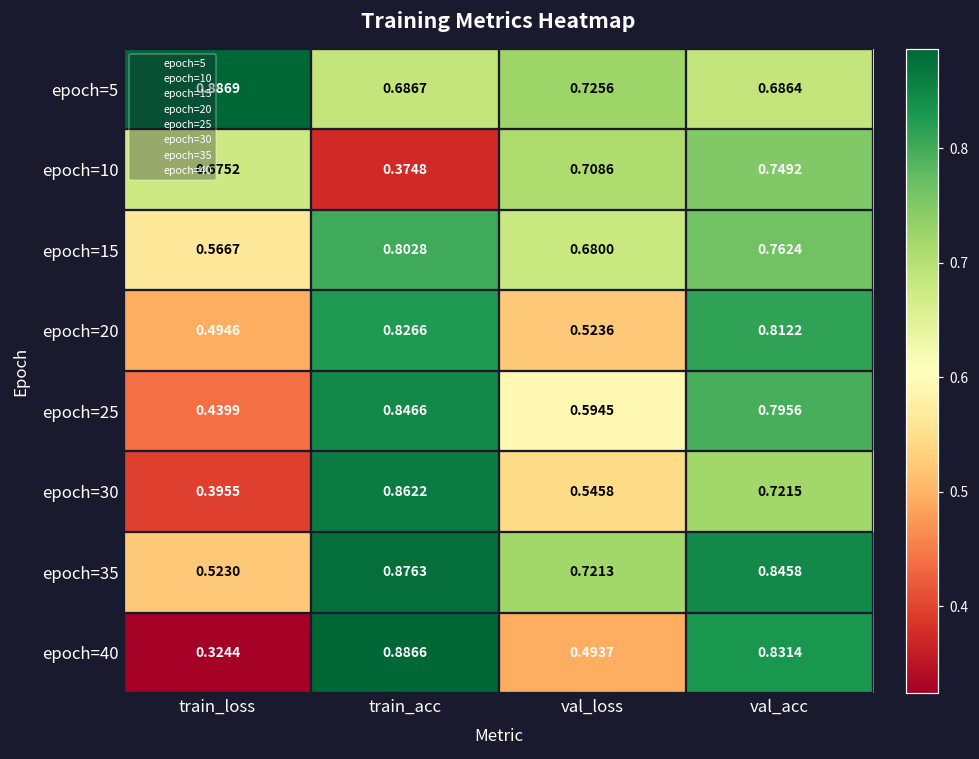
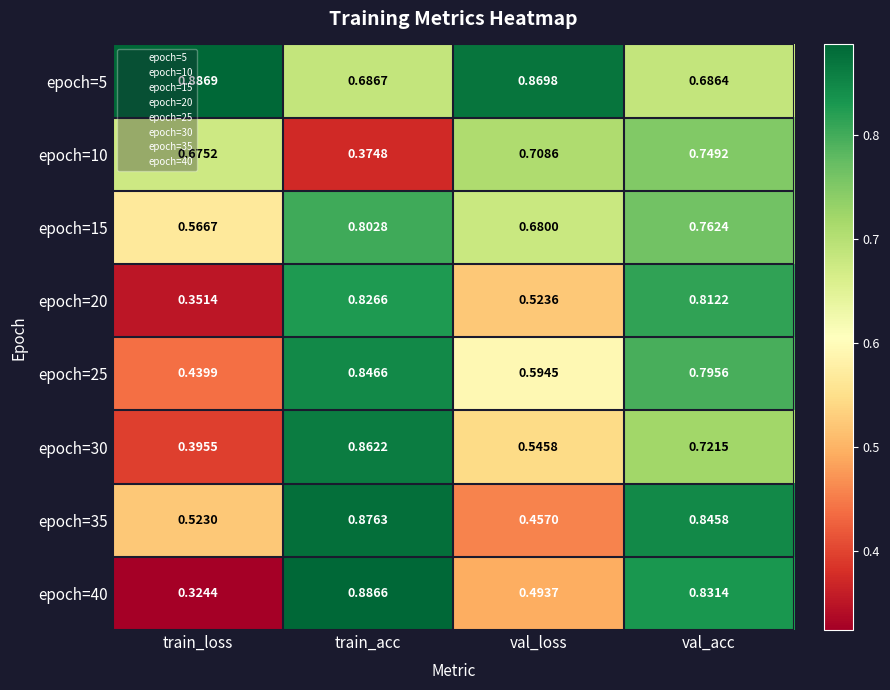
  {
    "epoch=5": {
      "train_acc": 0.6867,
-     "val_loss": 0.7256,
+     "val_loss": 0.8698,
      "val_acc": 0.6864
    },
    "epoch=10": {
      "train_acc": 0.3748,
      "val_loss": 0.7086,
      "val_acc": 0.7492
    },
    "epoch=15": {
      "train_loss": 0.5667,
      "train_acc": 0.8028,
      "val_loss": 0.6800,
      "val_acc": 0.7624
    },
    "epoch=20": {
-     "train_loss": 0.4946,
+     "train_loss": 0.3514,
      "train_acc": 0.8266,
      "val_loss": 0.5236,
      "val_acc": 0.8122
    },
    "epoch=25": {
      "train_loss": 0.4399,
      "train_acc": 0.8466,
      "val_loss": 0.5945,
      "val_acc": 0.7956
    },
    "epoch=30": {
      "train_loss": 0.3955,
      "train_acc": 0.8622,
      "val_loss": 0.5458,
      "val_acc": 0.7215
    },
    "epoch=35": {
      "train_loss": 0.5230,
      "train_acc": 0.8763,
-     "val_loss": 0.7213,
+     "val_loss": 0.4570,
      "val_acc": 0.8458
    },
    "epoch=40": {
      "train_loss": 0.3244,
      "train_acc": 0.8866,
      "val_loss": 0.4937,
      "val_acc": 0.8314
    }
  }
